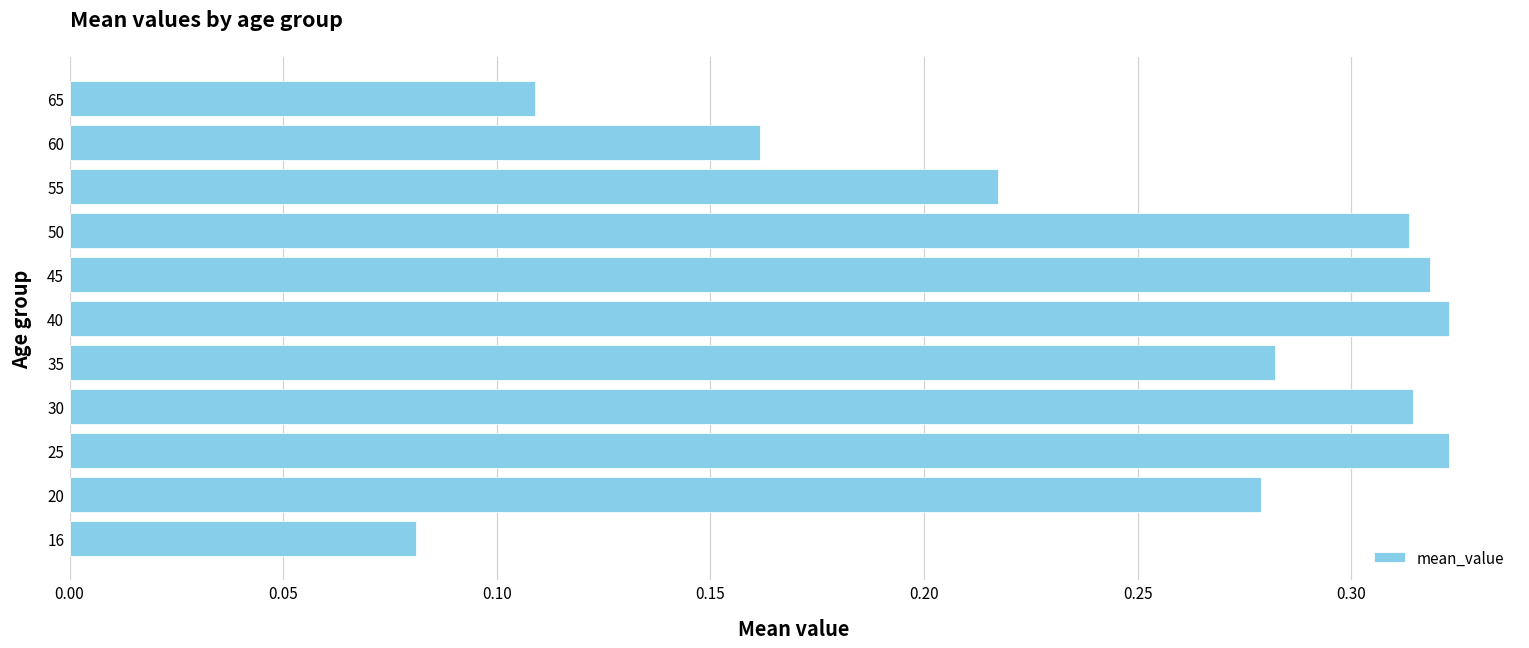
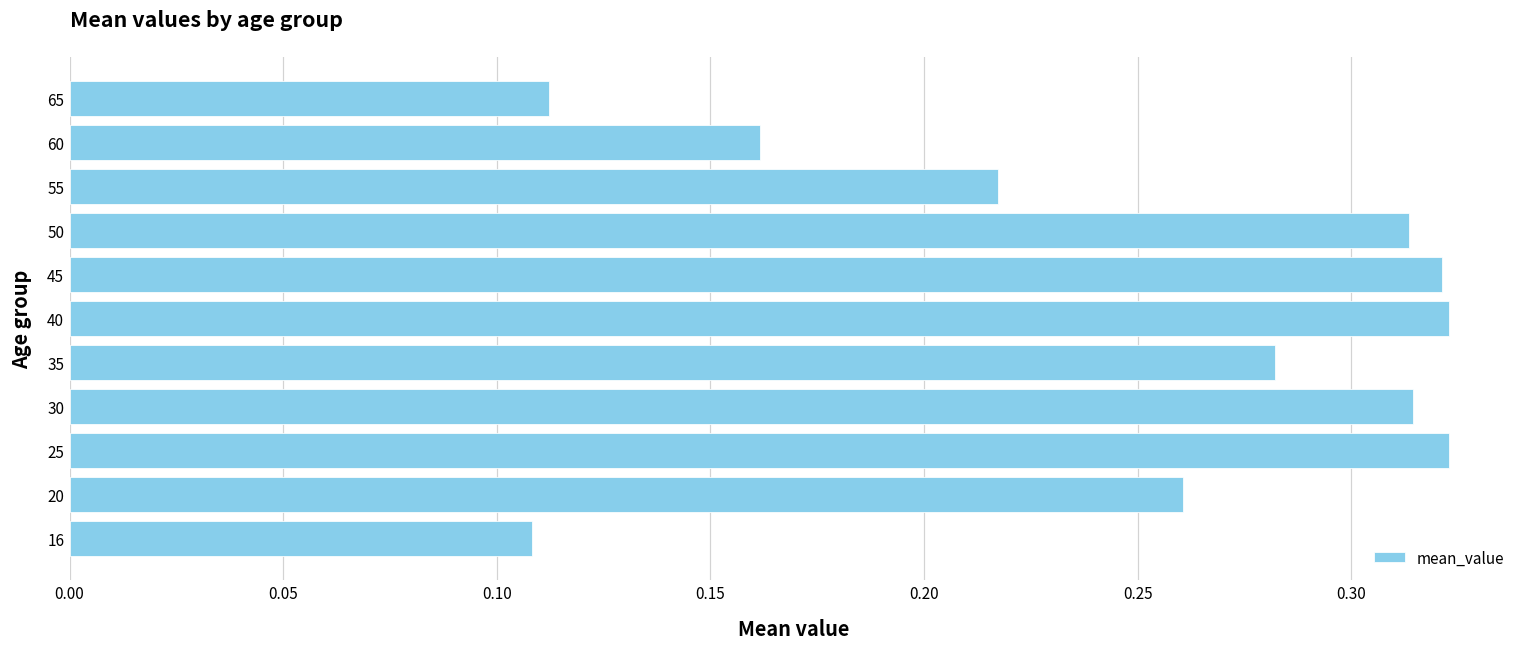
  {
-   "65": 0.109,
+   "65": 0.112,
    "60": 0.162,
    "55": 0.217,
    "50": 0.314,
-   "45": 0.318,
+   "45": 0.321,
    "40": 0.323,
    "35": 0.282,
    "30": 0.314,
    "25": 0.323,
-   "20": 0.279,
-   "16": 0.081
+   "20": 0.261,
+   "16": 0.108
  }
